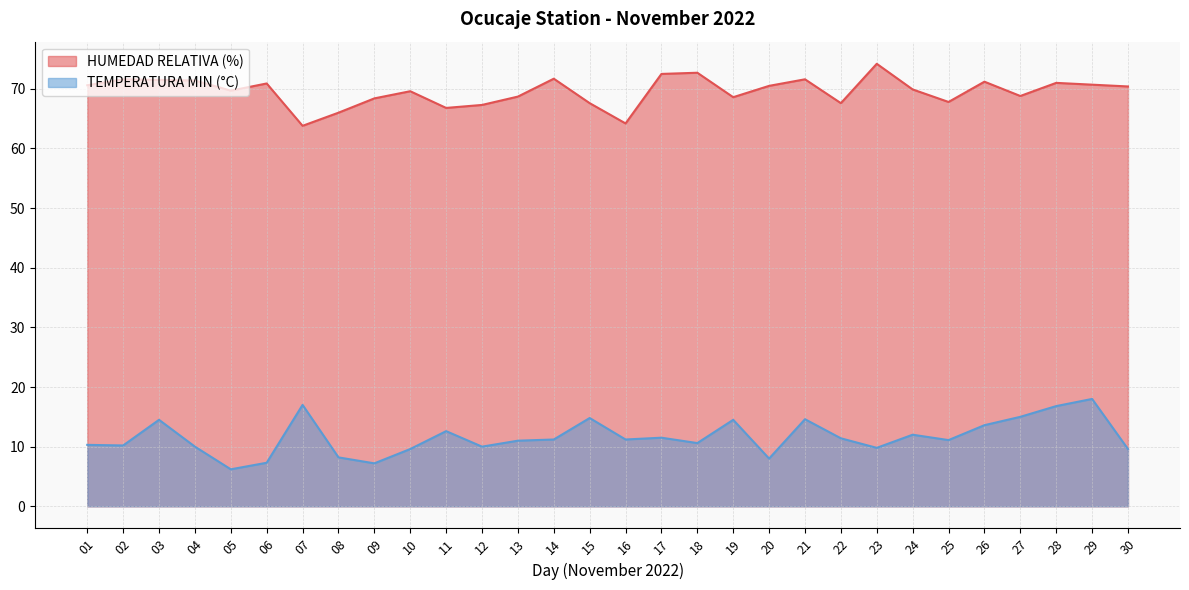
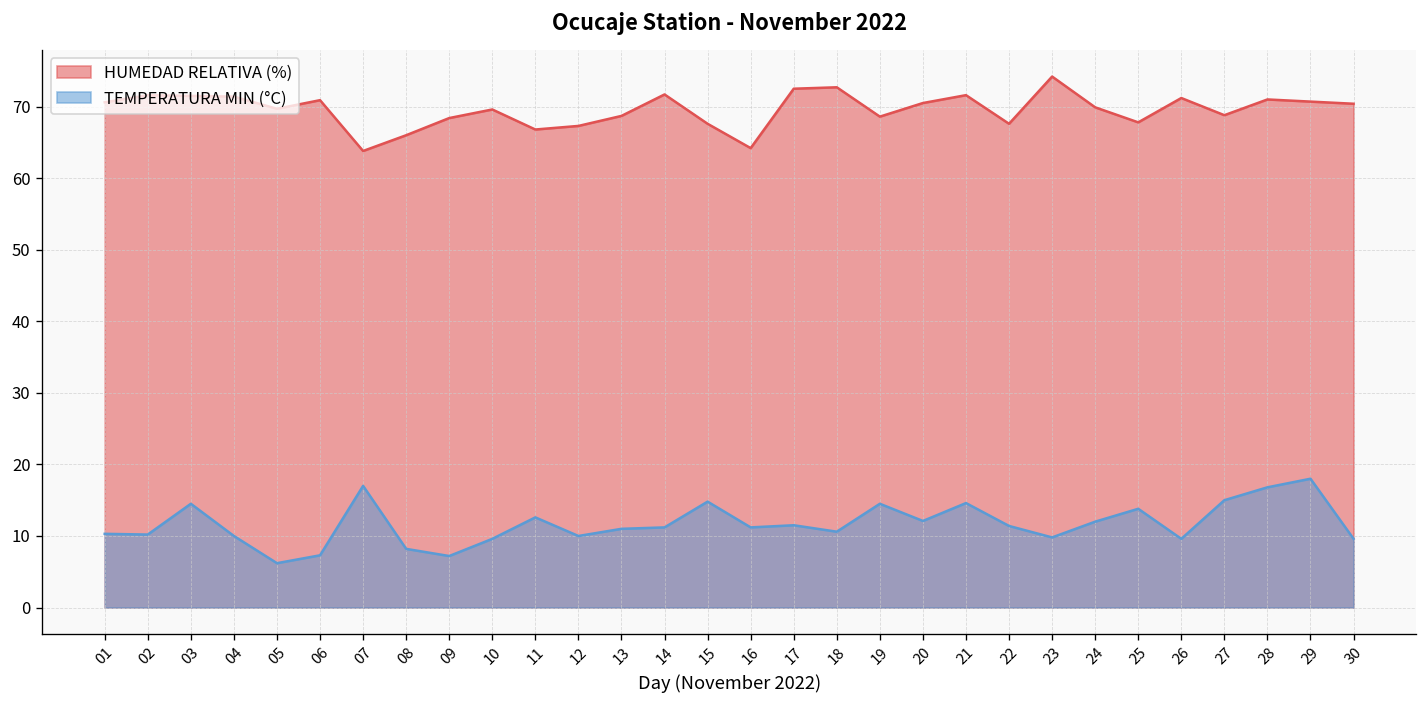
  {
    "HUMEDAD RELATIVA (%)": {
      "06": 71,
      "07": 64,
      "08": 66,
      "09": 68,
      "10": 70,
      "11": 67,
      "12": 67,
      "13": 69,
      "14": 72,
      "15": 68,
      "16": 64,
      "17": 73,
      "18": 73,
      "19": 69,
      "20": 71,
      "21": 72,
      "22": 68,
      "23": 74,
      "24": 70,
      "25": 68,
      "26": 71,
      "27": 69,
      "28": 71,
      "29": 71,
      "30": 70
    },
    "TEMPERATURA MIN (°C)": {
      "01": 10,
      "02": 10,
      "03": 15,
      "04": 10,
      "05": 6,
      "06": 7,
      "07": 17,
      "08": 8,
      "09": 7,
      "10": 10,
      "11": 13,
      "12": 10,
      "13": 11,
      "14": 11,
      "15": 15,
      "16": 11,
      "17": 12,
      "18": 11,
      "19": 15,
-     "20": 8,
+     "20": 12,
      "21": 15,
      "22": 11,
      "23": 10,
      "24": 12,
-     "25": 11,
-     "26": 14,
+     "25": 14,
+     "26": 10,
      "27": 15,
      "28": 17,
      "29": 18,
      "30": 10
    }
  }
